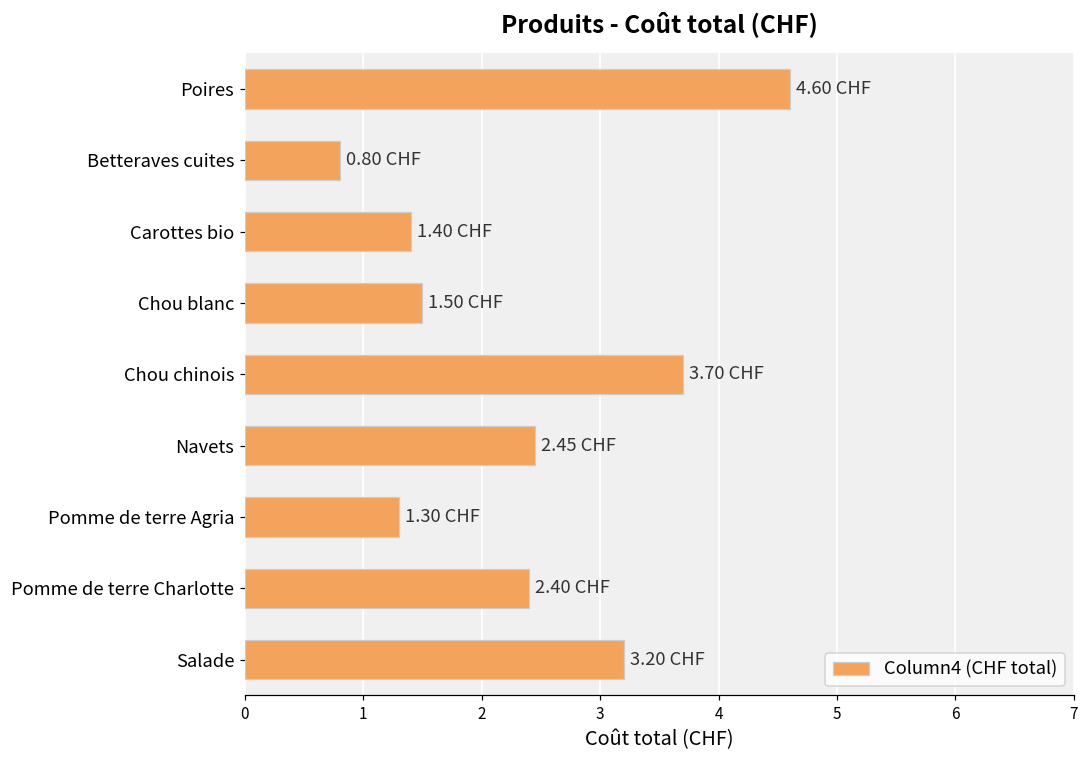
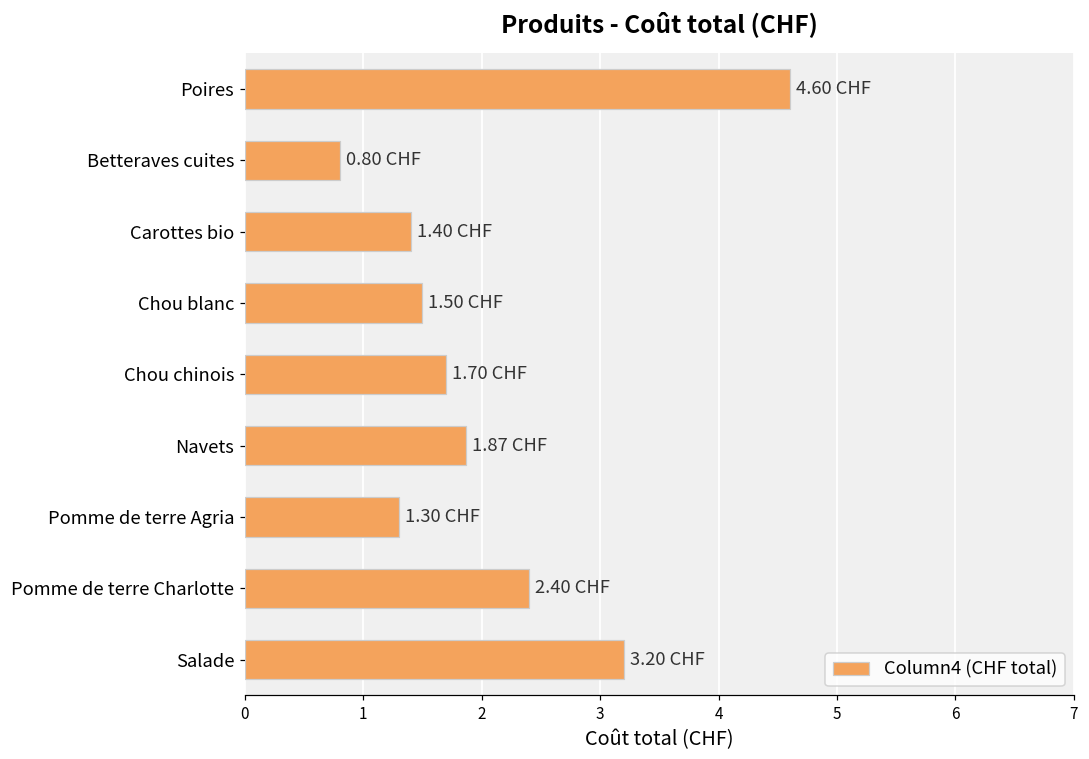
  {
    "Poires": 4.60,
    "Betteraves cuites": 0.80,
    "Carottes bio": 1.40,
    "Chou blanc": 1.50,
-   "Chou chinois": 3.70,
-   "Navets": 2.45,
+   "Chou chinois": 1.70,
+   "Navets": 1.87,
    "Pomme de terre Agria": 1.30,
    "Pomme de terre Charlotte": 2.40,
    "Salade": 3.20
  }
